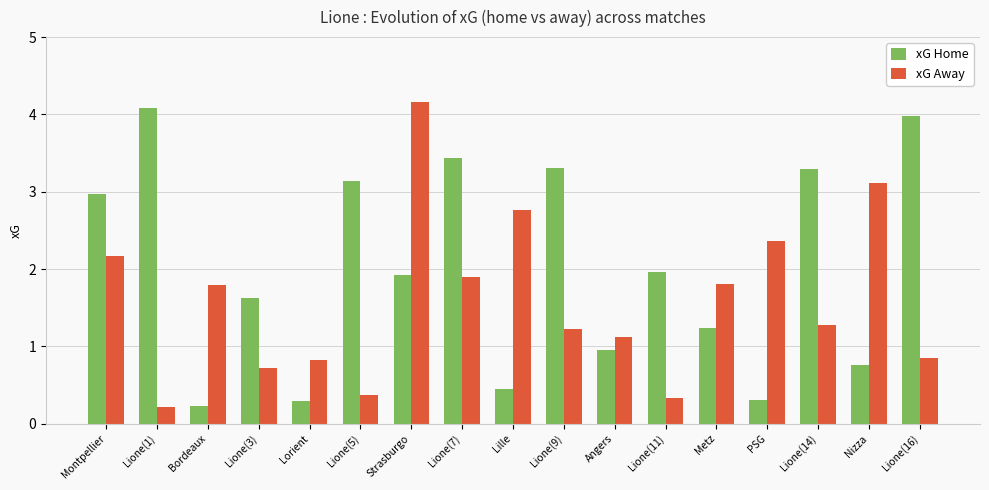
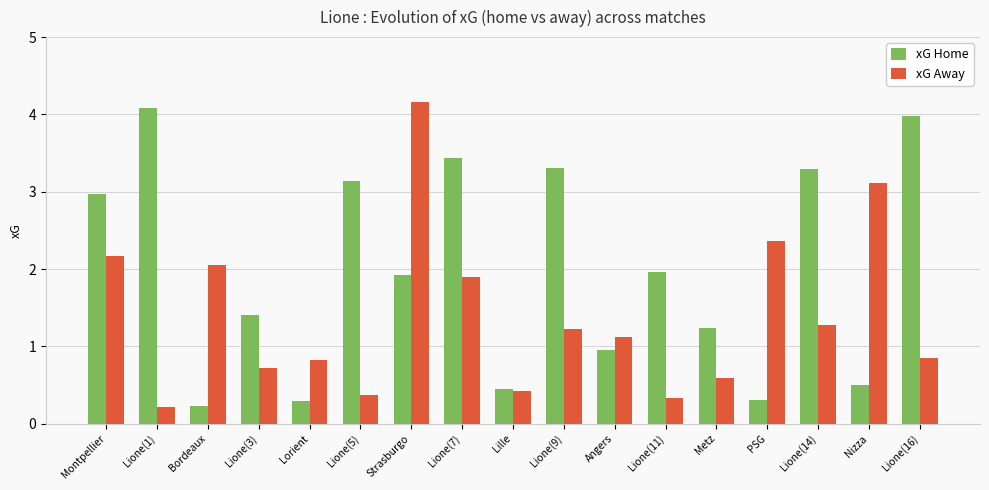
  {
    "xG Home": {
      "Montpellier": 3.0,
      "Lione(1)": 4.1,
      "Bordeaux": 0.2,
-     "Lione(3)": 1.6,
+     "Lione(3)": 1.4,
      "Lorient": 0.3,
      "Lione(5)": 3.1,
      "Strasburgo": 1.9,
      "Lione(7)": 3.4,
      "Lille": 0.4,
      "Lione(9)": 3.3,
      "Angers": 0.9,
      "Lione(11)": 2.0,
      "Metz": 1.2,
      "PSG": 0.3,
      "Lione(14)": 3.3,
-     "Nizza": 0.8,
+     "Nizza": 0.5,
      "Lione(16)": 4.0
    },
    "xG Away": {
      "Montpellier": 2.2,
      "Lione(1)": 0.2,
-     "Bordeaux": 1.8,
+     "Bordeaux": 2.1,
      "Lione(3)": 0.7,
      "Lorient": 0.8,
      "Lione(5)": 0.4,
      "Strasburgo": 4.2,
      "Lione(7)": 1.9,
-     "Lille": 2.8,
+     "Lille": 0.4,
      "Lione(9)": 1.2,
      "Angers": 1.1,
      "Lione(11)": 0.3,
-     "Metz": 1.8,
+     "Metz": 0.6,
      "PSG": 2.4,
      "Lione(14)": 1.3,
      "Nizza": 3.1,
      "Lione(16)": 0.9
    }
  }
